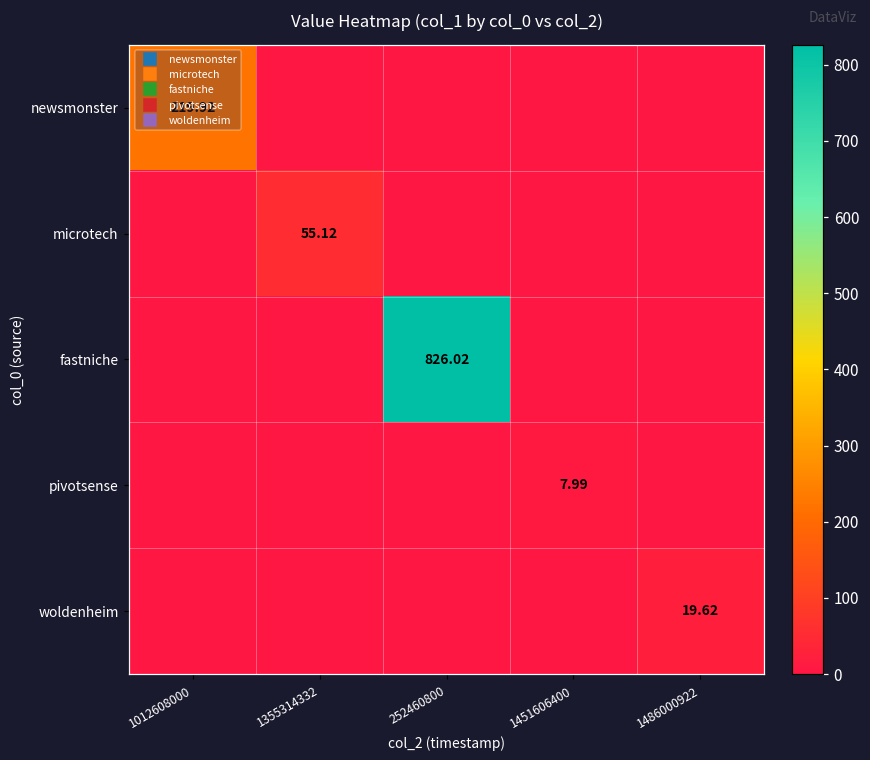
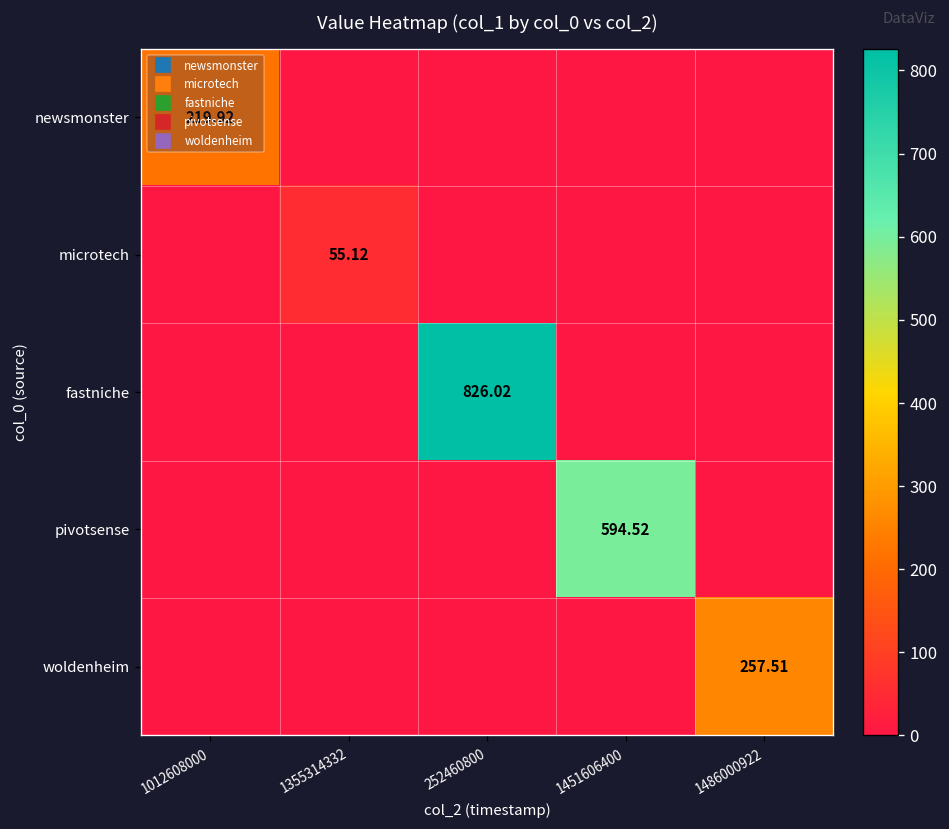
  {
    "microtech": {
      "1355314332": 55.12
    },
    "fastniche": {
      "252460800": 826.02
    },
    "pivotsense": {
-     "1451606400": 7.99
+     "1451606400": 594.52
    },
    "woldenheim": {
-     "1486000922": 19.62
+     "1486000922": 257.51
    }
  }
